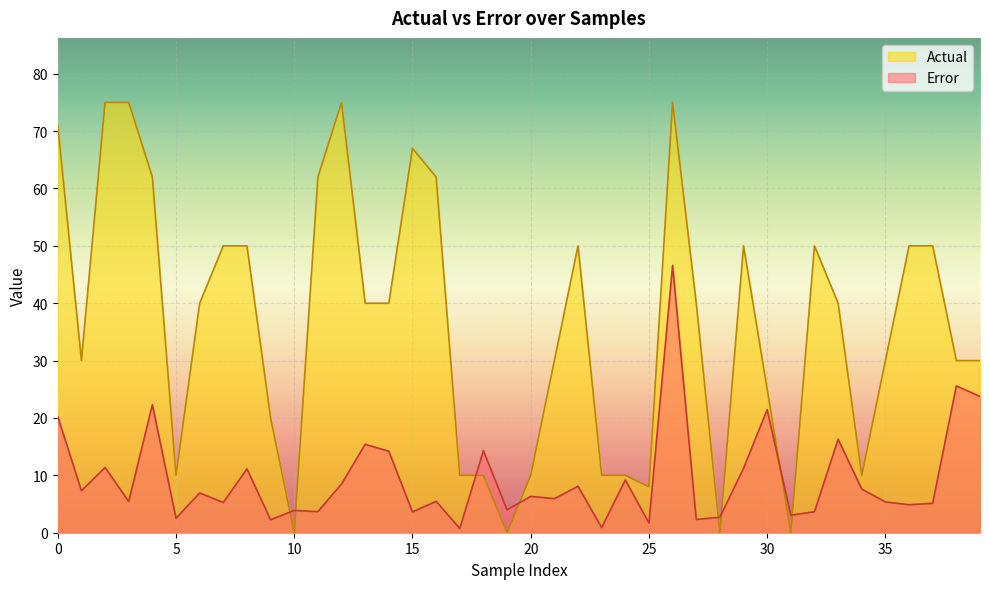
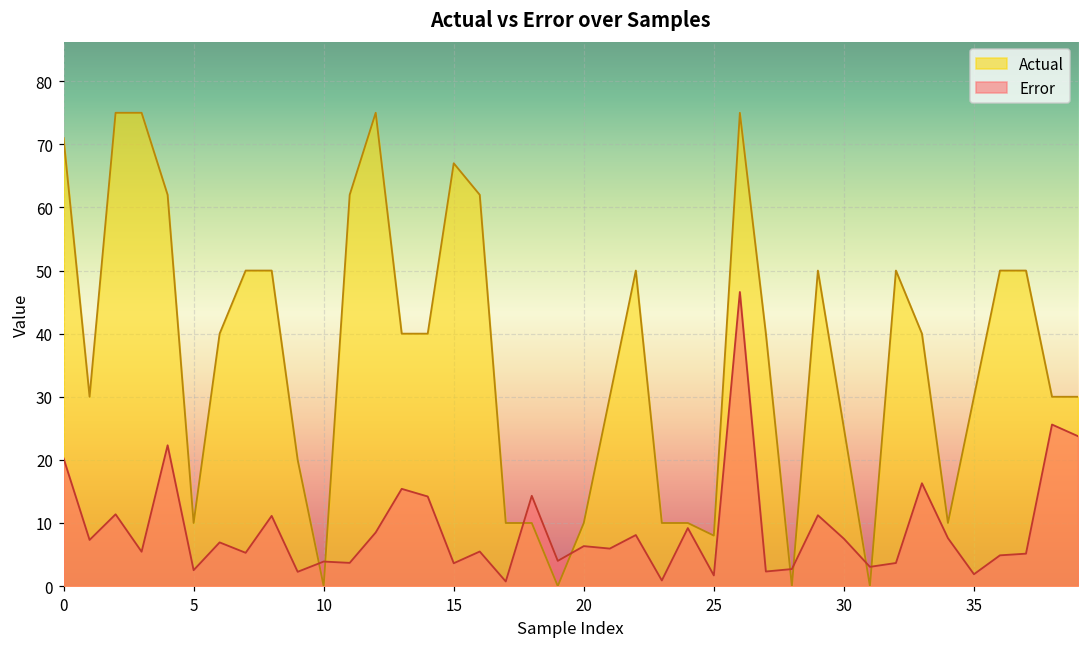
  {
    "Actual": {
      "0": 71,
      "5": 10,
      "10": 0,
      "15": 67,
      "20": 10,
      "25": 8,
      "30": 25,
      "35": 30
    },
    "Error": {
      "0": 20,
      "5": 3,
      "10": 4,
      "15": 4,
      "20": 6,
      "25": 2,
-     "30": 21,
-     "35": 5
+     "30": 8,
+     "35": 2
    }
  }
